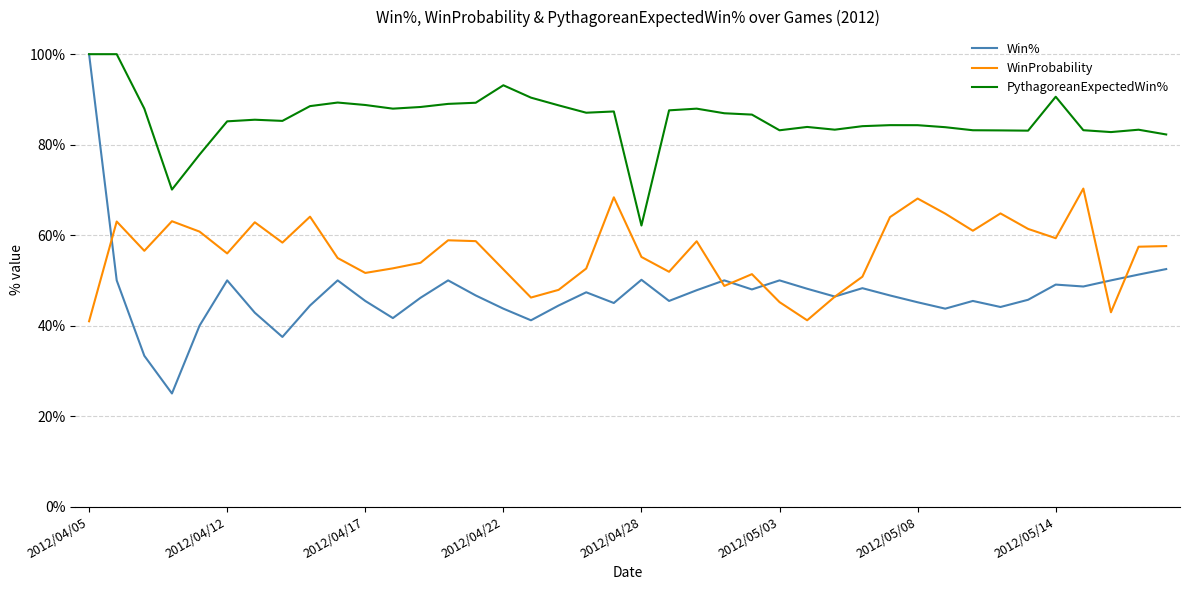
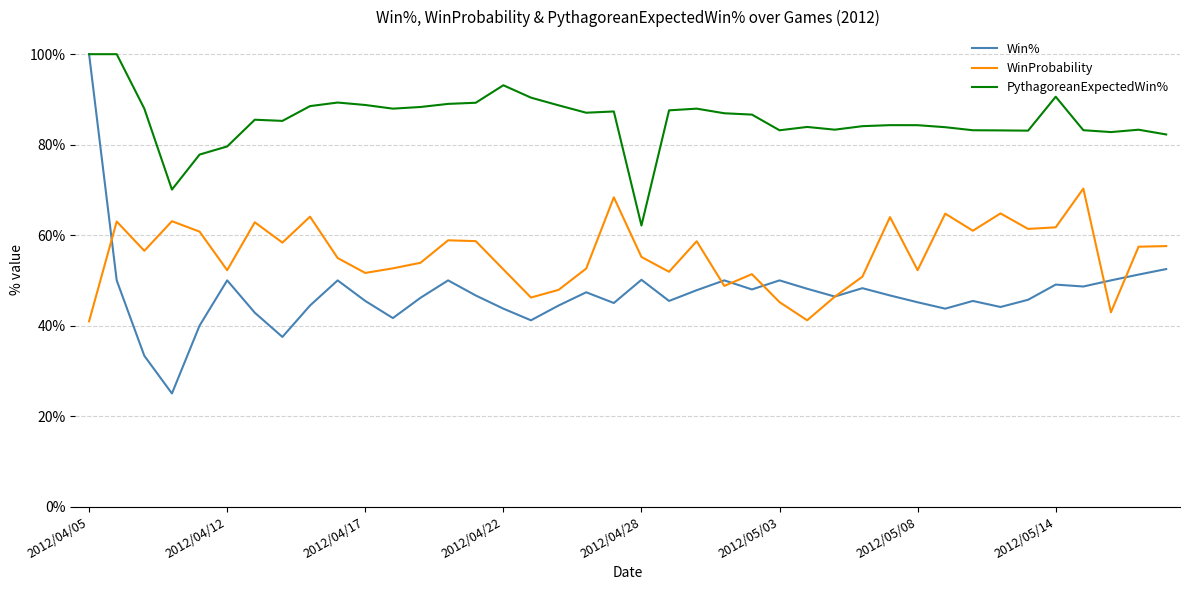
  {
    "Win%": {
      "2012/04/12": "50%",
      "2012/04/17": "45%",
      "2012/04/22": "44%",
      "2012/04/28": "50%",
      "2012/05/03": "50%",
      "2012/05/08": "45%",
      "2012/05/14": "49%"
    },
    "WinProbability": {
      "2012/04/05": "41%",
-     "2012/04/12": "56%",
+     "2012/04/12": "52%",
      "2012/04/17": "52%",
      "2012/04/22": "52%",
      "2012/04/28": "55%",
      "2012/05/03": "45%",
-     "2012/05/08": "68%",
-     "2012/05/14": "59%"
+     "2012/05/08": "52%",
+     "2012/05/14": "62%"
    },
    "PythagoreanExpectedWin%": {
-     "2012/04/12": "85%",
+     "2012/04/12": "80%",
      "2012/04/17": "89%",
      "2012/04/22": "93%",
      "2012/04/28": "62%",
      "2012/05/03": "83%",
      "2012/05/08": "84%",
      "2012/05/14": "91%"
    }
  }
